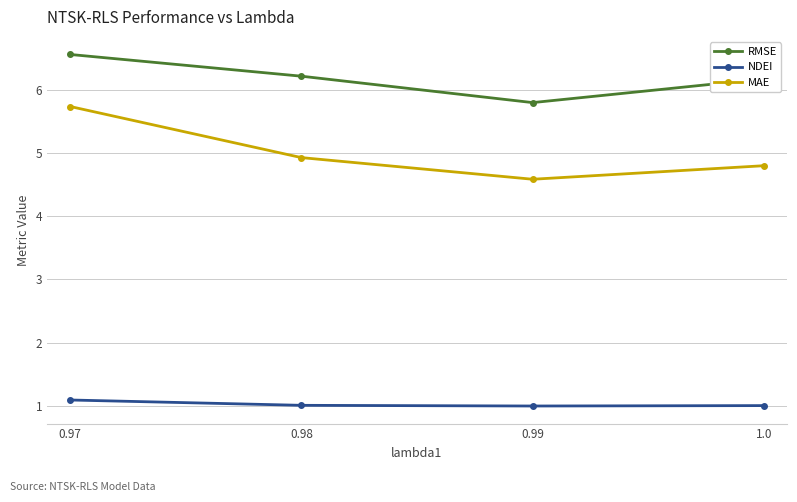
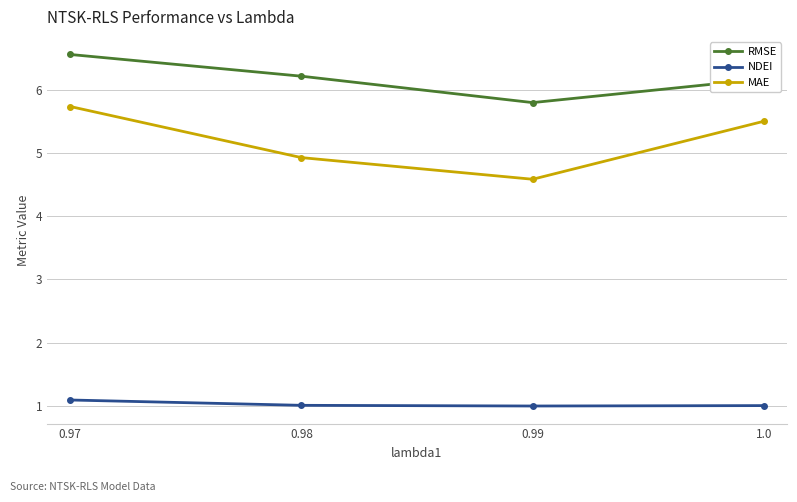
  {
    "RMSE": {
      "0.97": 6.6,
      "0.98": 6.2,
      "0.99": 5.8
    },
    "NDEI": {
      "0.97": 1.1,
      "0.98": 1.0,
      "0.99": 1.0,
      "1.0": 1.0
    },
    "MAE": {
      "0.97": 5.7,
      "0.98": 4.9,
      "0.99": 4.6,
-     "1.0": 4.8
+     "1.0": 5.5
    }
  }
